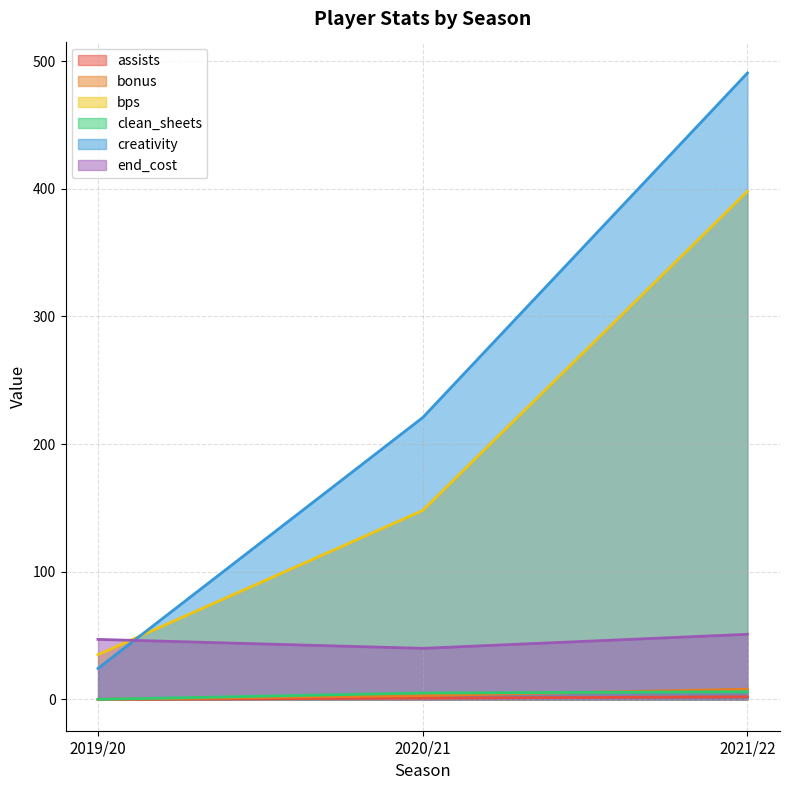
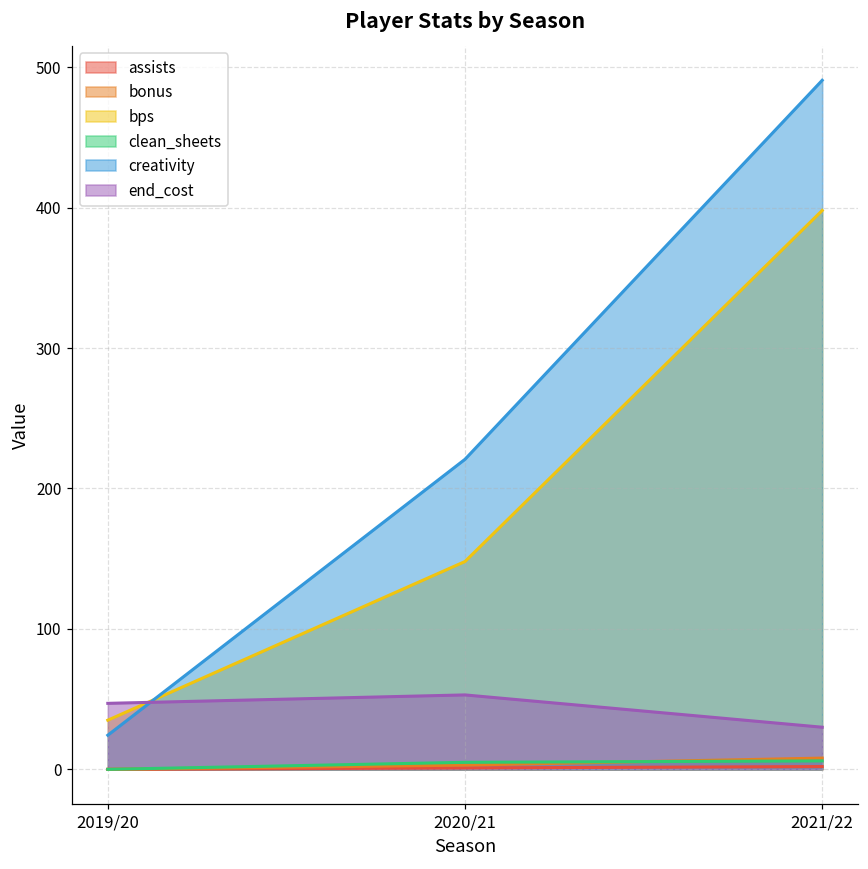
  {
    "clean_sheets": {
      "2020/21": 5
    },
    "creativity": {
      "2019/20": 24,
      "2020/21": 221,
      "2021/22": 491
    },
    "end_cost": {
      "2019/20": 47,
-     "2020/21": 40,
-     "2021/22": 51
+     "2020/21": 53,
+     "2021/22": 30
    }
  }
